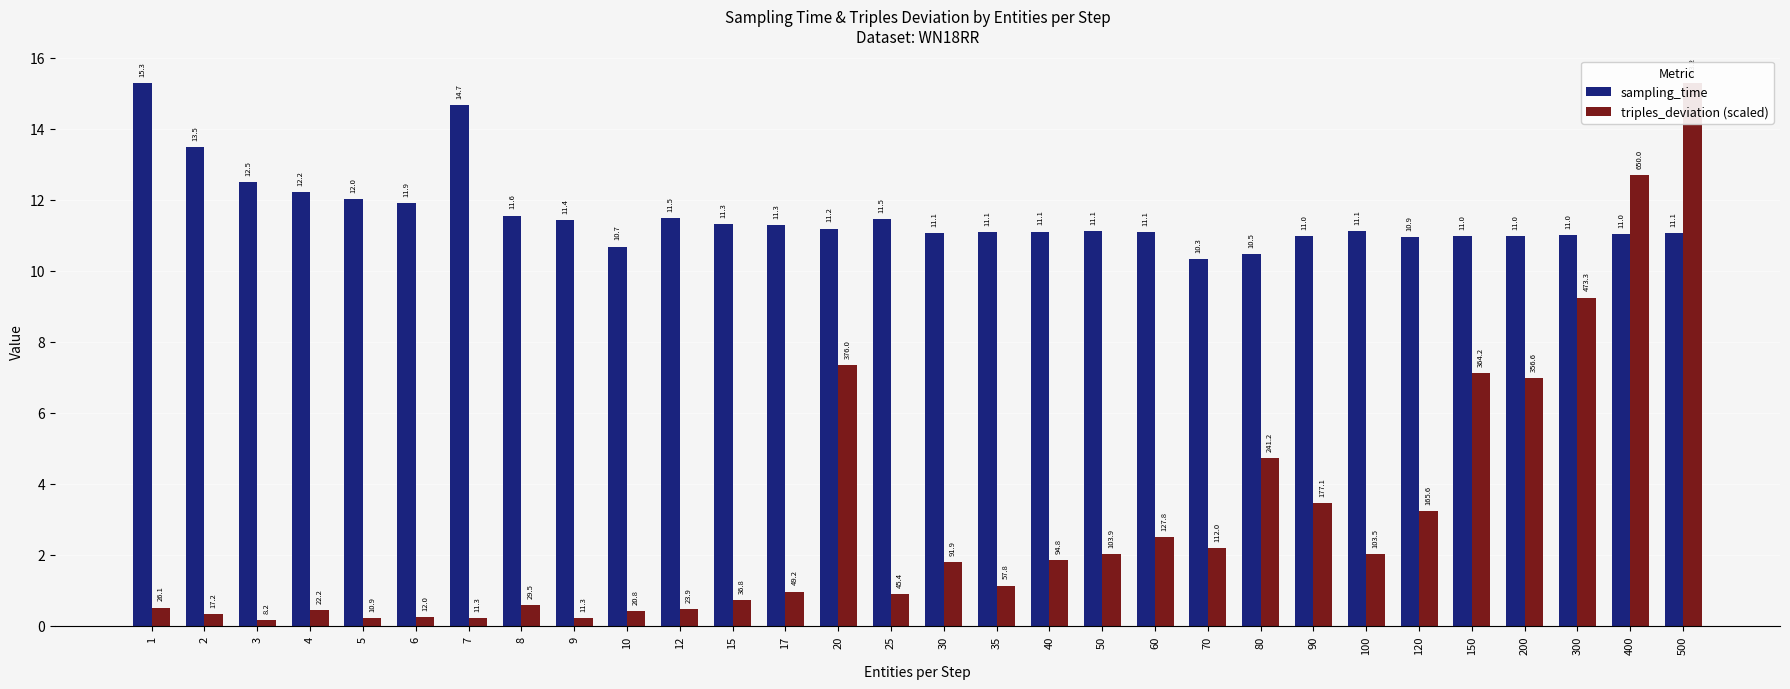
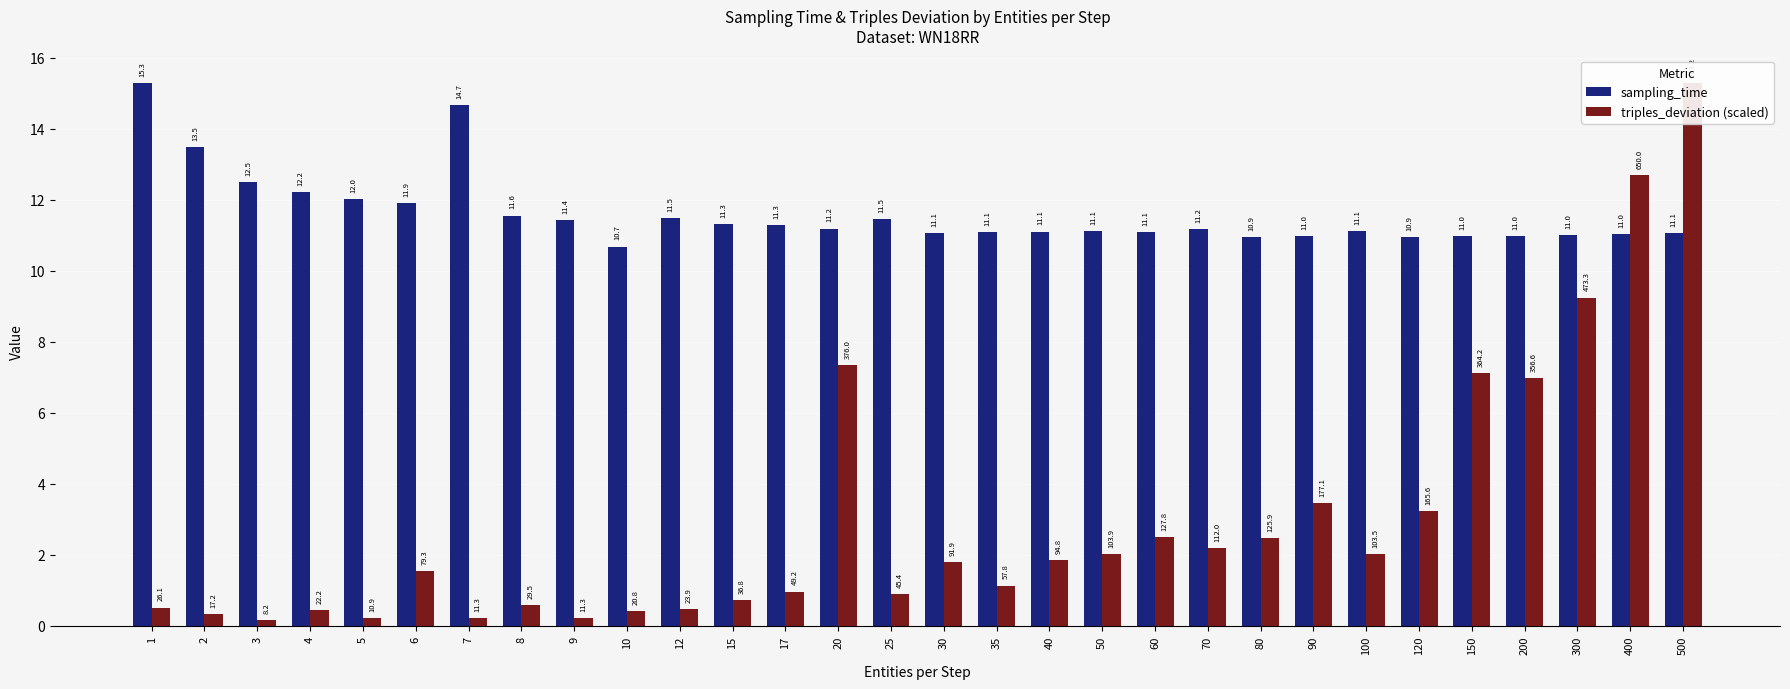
  {
    "sampling_time": {
      "1": 15.3,
      "2": 13.5,
      "3": 12.5,
      "4": 12.2,
      "5": 12.0,
      "6": 11.9,
      "7": 14.7,
      "8": 11.6,
      "9": 11.4,
      "10": 10.7,
      "12": 11.5,
      "15": 11.3,
      "17": 11.3,
      "20": 11.2,
      "25": 11.5,
      "30": 11.1,
      "35": 11.1,
      "40": 11.1,
      "50": 11.1,
      "60": 11.1,
-     "70": 10.3,
-     "80": 10.5,
+     "70": 11.2,
+     "80": 10.9,
      "90": 11.0,
      "100": 11.1,
      "120": 10.9,
      "150": 11.0,
      "200": 11.0,
      "300": 11.0,
      "400": 11.0,
      "500": 11.1
    },
    "triples_deviation (scaled)": {
-     "6": 12.0,
-     "80": 241.2
+     "6": 79.3,
+     "80": 125.9
    }
  }
